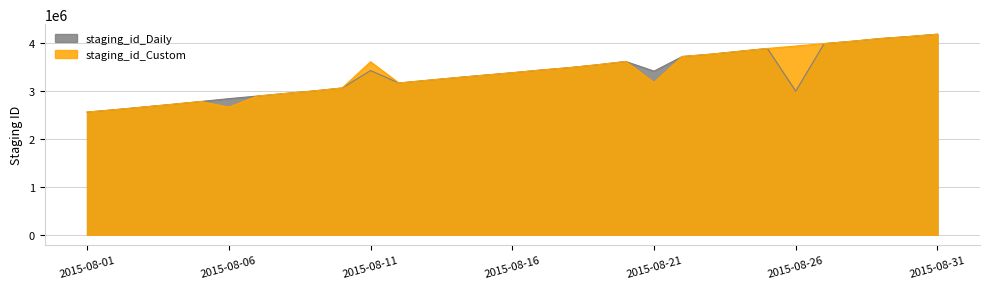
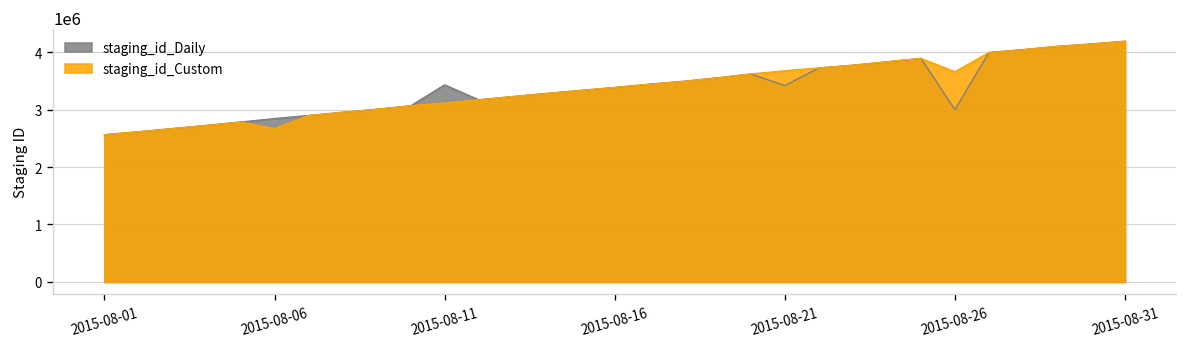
  {
    "staging_id_Daily": {
      "2015-08-06": 2800000,
      "2015-08-11": 3400000,
      "2015-08-21": 3400000,
      "2015-08-26": 3000000
    },
    "staging_id_Custom": {
      "2015-08-06": 2700000,
-     "2015-08-11": 3600000,
-     "2015-08-21": 3200000,
-     "2015-08-26": 3900000
+     "2015-08-11": 3100000,
+     "2015-08-21": 3700000,
+     "2015-08-26": 3700000
    }
  }
